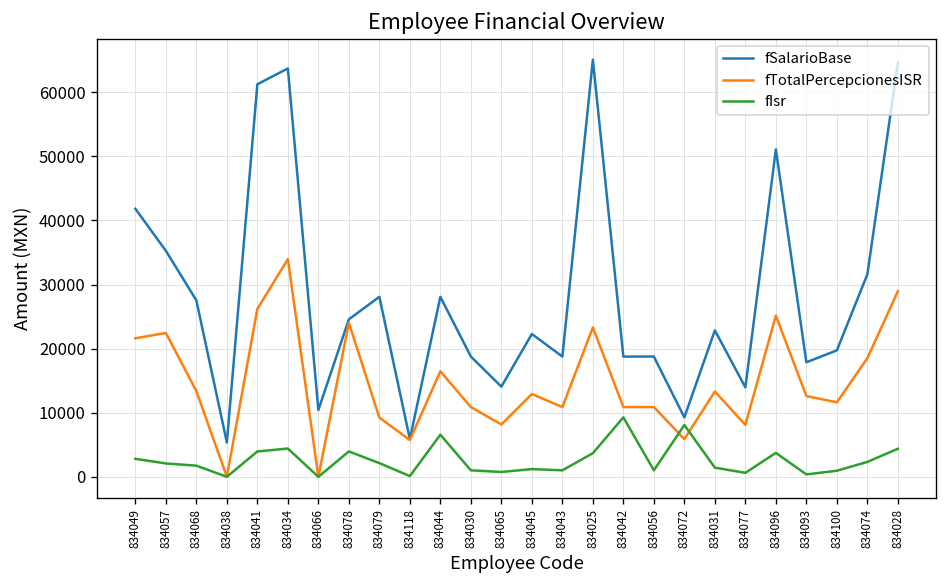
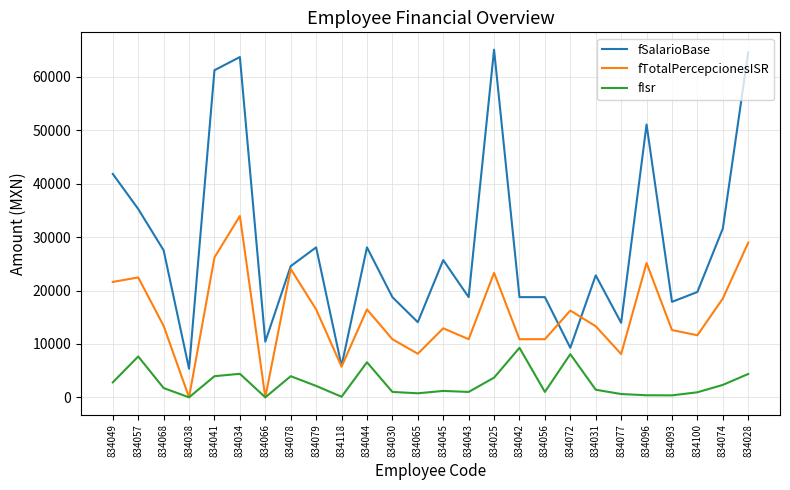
  {
    "fSalarioBase": {
      "834049": 42000,
      "834057": 35000,
      "834068": 28000,
      "834038": 5000,
      "834041": 61000,
      "834034": 64000,
      "834066": 10000,
      "834078": 25000,
      "834079": 28000,
      "834044": 28000,
      "834030": 19000,
      "834065": 14000,
-     "834045": 22000,
+     "834045": 26000,
      "834043": 19000,
      "834025": 65000,
      "834042": 19000,
      "834056": 19000,
      "834072": 9000,
      "834031": 23000,
      "834077": 14000,
      "834096": 51000,
      "834093": 18000,
      "834100": 20000,
      "834074": 32000
    },
    "fTotalPercepcionesISR": {
      "834049": 22000,
      "834057": 22000,
      "834068": 13000,
      "834041": 26000,
      "834034": 34000,
      "834078": 24000,
-     "834079": 9000,
+     "834079": 16000,
      "834044": 16000,
      "834030": 11000,
      "834065": 8000,
      "834045": 13000,
      "834043": 11000,
      "834025": 23000,
      "834042": 11000,
      "834056": 11000,
-     "834072": 6000,
+     "834072": 16000,
      "834031": 13000,
      "834077": 8000,
      "834096": 25000,
      "834093": 13000,
      "834100": 12000,
      "834074": 19000,
      "834028": 29000
    },
    "fIsr": {
      "834049": 3000,
-     "834057": 2000,
+     "834057": 8000,
      "834068": 2000,
      "834041": 4000,
      "834034": 4000,
      "834078": 4000,
      "834079": 2000,
      "834118": 0,
      "834044": 7000,
      "834030": 1000,
      "834065": 1000,
      "834045": 1000,
      "834043": 1000,
      "834025": 4000,
      "834042": 9000,
      "834056": 1000,
      "834072": 8000,
      "834031": 1000,
      "834077": 1000,
-     "834096": 4000,
+     "834096": 0,
      "834093": 0,
      "834100": 1000,
      "834074": 2000,
      "834028": 4000
    }
  }
